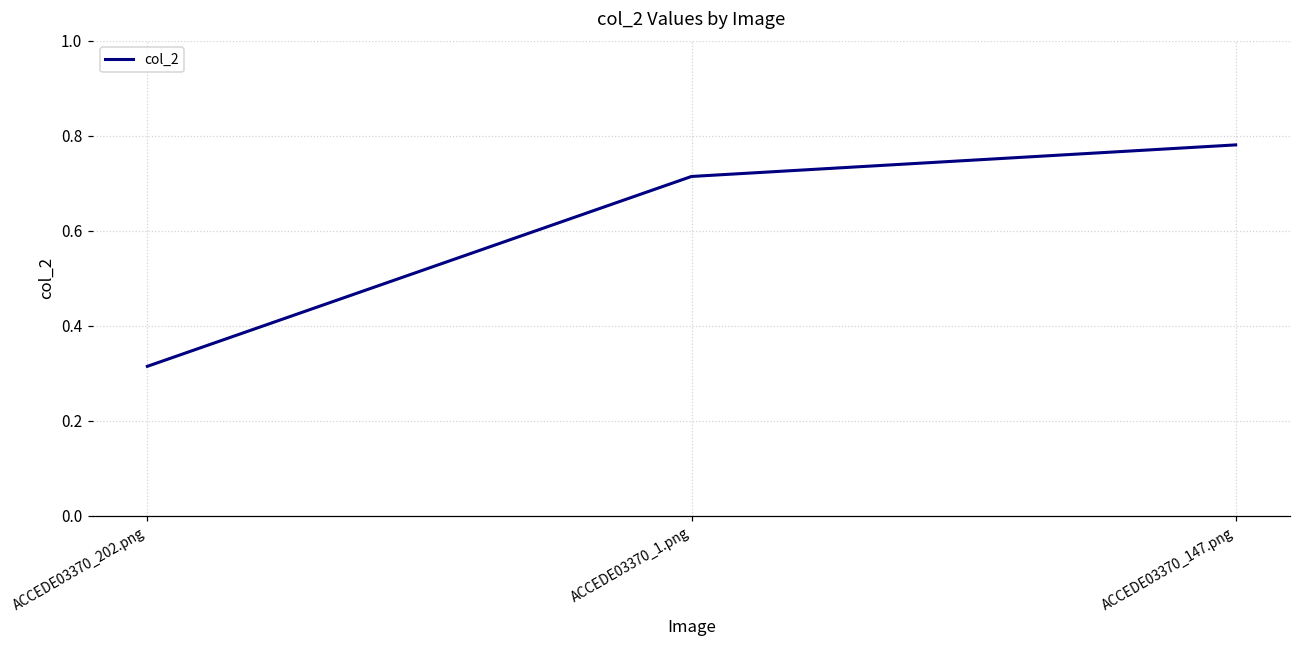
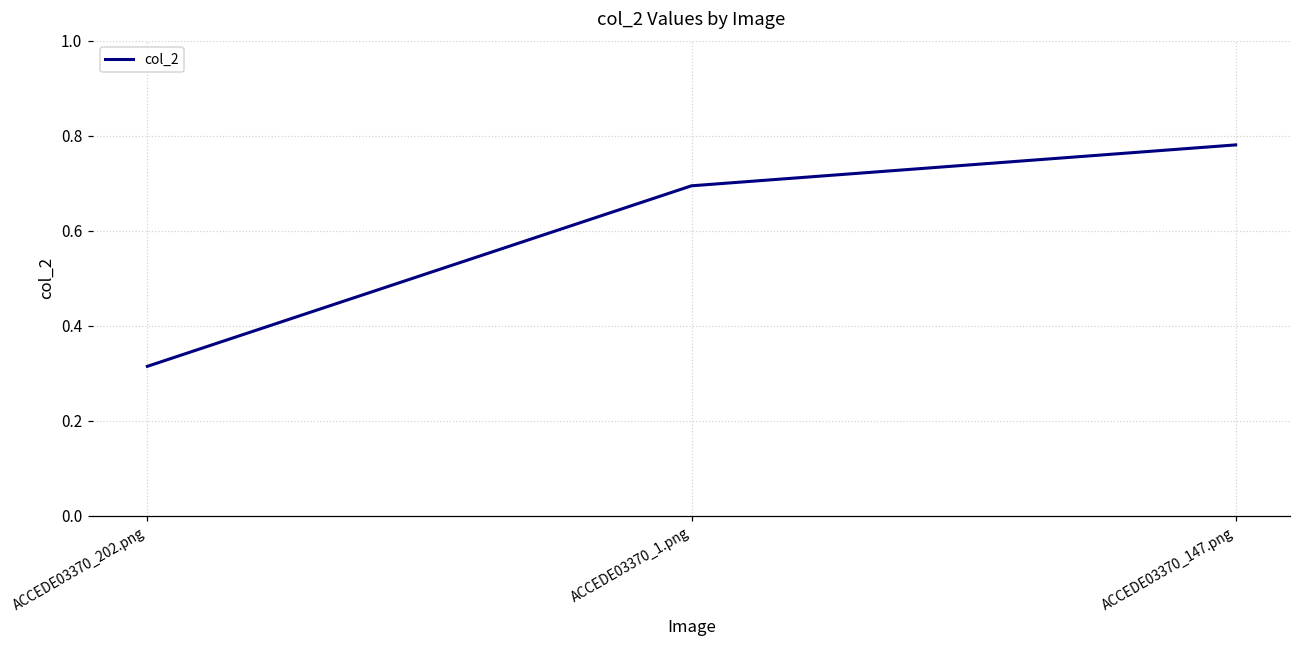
  {
    "ACCEDE03370_202.png": 0.31,
-   "ACCEDE03370_1.png": 0.71,
+   "ACCEDE03370_1.png": 0.69,
    "ACCEDE03370_147.png": 0.78
  }
